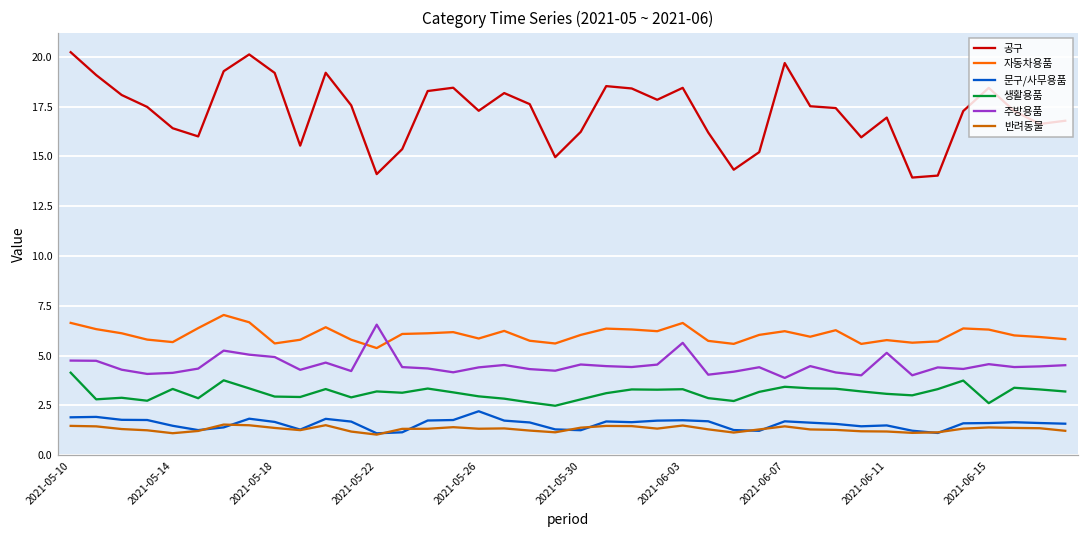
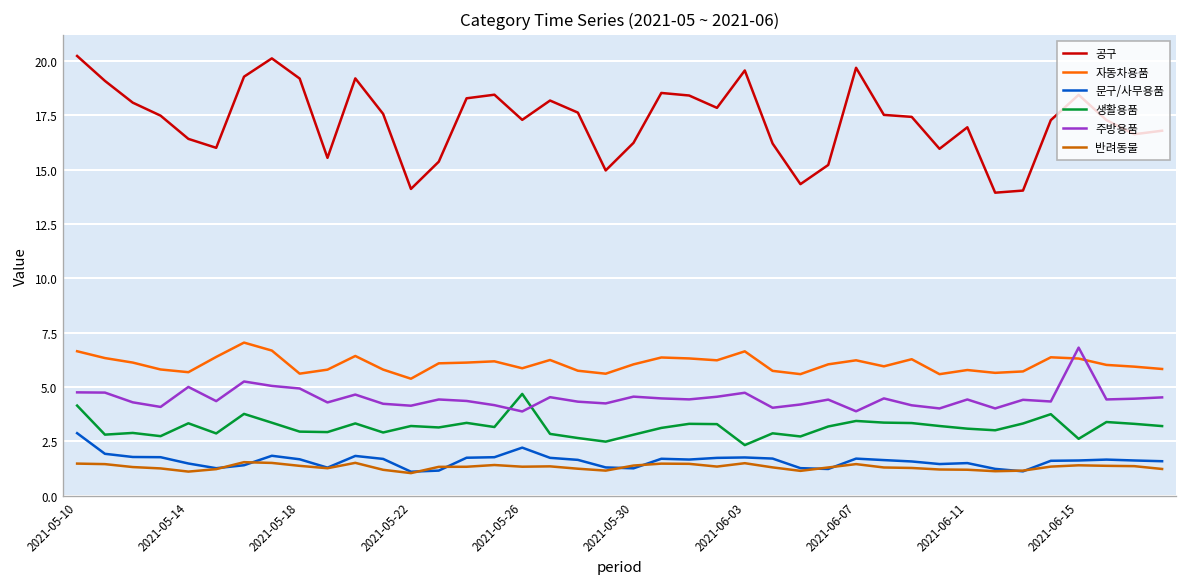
  {
    "공구": {
      "2021-05-10": 20.2,
      "2021-05-14": 16.4,
      "2021-05-18": 19.2,
      "2021-05-22": 14.1,
      "2021-05-26": 17.3,
      "2021-05-30": 16.2,
-     "2021-06-03": 18.4,
+     "2021-06-03": 19.6,
      "2021-06-07": 19.7,
      "2021-06-11": 16.9
    },
    "문구/사무용품": {
-     "2021-05-10": 1.9,
+     "2021-05-10": 2.9,
      "2021-05-14": 1.5,
      "2021-05-18": 1.7,
      "2021-05-26": 2.2,
      "2021-06-03": 1.8,
      "2021-06-07": 1.7,
      "2021-06-11": 1.5,
      "2021-06-15": 1.6
    },
    "생활용품": {
      "2021-05-10": 4.1,
      "2021-05-14": 3.3,
      "2021-05-18": 2.9,
      "2021-05-22": 3.2,
-     "2021-05-26": 3.0,
+     "2021-05-26": 4.7,
      "2021-05-30": 2.8,
-     "2021-06-03": 3.3,
+     "2021-06-03": 2.3,
      "2021-06-07": 3.4,
      "2021-06-11": 3.1,
      "2021-06-15": 2.6
    },
    "주방용품": {
      "2021-05-10": 4.7,
-     "2021-05-14": 4.1,
+     "2021-05-14": 5.0,
      "2021-05-18": 4.9,
-     "2021-05-22": 6.6,
-     "2021-05-26": 4.4,
+     "2021-05-22": 4.1,
+     "2021-05-26": 3.9,
      "2021-05-30": 4.6,
-     "2021-06-03": 5.6,
+     "2021-06-03": 4.7,
      "2021-06-07": 3.9,
-     "2021-06-11": 5.1,
-     "2021-06-15": 4.6
+     "2021-06-11": 4.4,
+     "2021-06-15": 6.8
    }
  }
